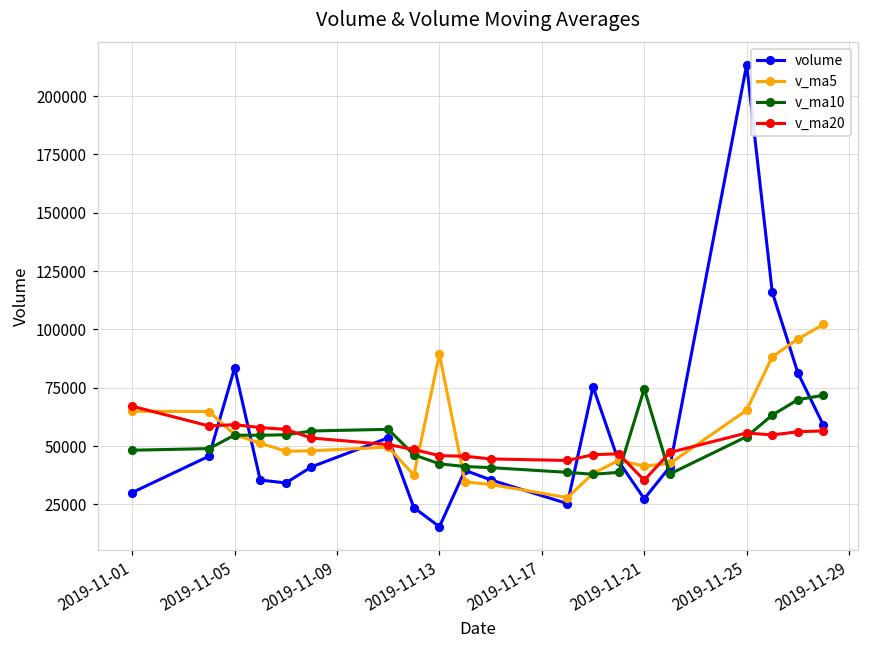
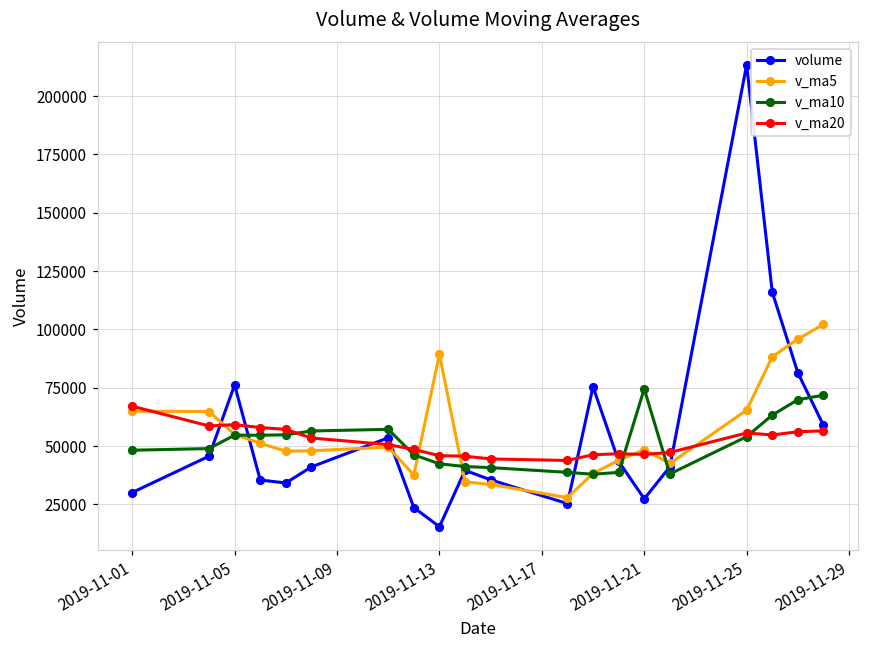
  {
    "volume": {
      "2019-11-01": 30000,
-     "2019-11-05": 83000,
+     "2019-11-05": 76000,
      "2019-11-13": 15000,
      "2019-11-21": 27000,
      "2019-11-25": 213000
    },
    "v_ma5": {
      "2019-11-01": 65000,
      "2019-11-13": 89000,
-     "2019-11-21": 41000,
+     "2019-11-21": 48000,
      "2019-11-25": 65000
    },
    "v_ma10": {
      "2019-11-01": 48000,
      "2019-11-13": 42000,
      "2019-11-21": 75000,
      "2019-11-25": 54000
    },
    "v_ma20": {
      "2019-11-01": 67000,
      "2019-11-05": 59000,
      "2019-11-13": 46000,
-     "2019-11-21": 35000,
+     "2019-11-21": 46000,
      "2019-11-25": 56000
    }
  }
